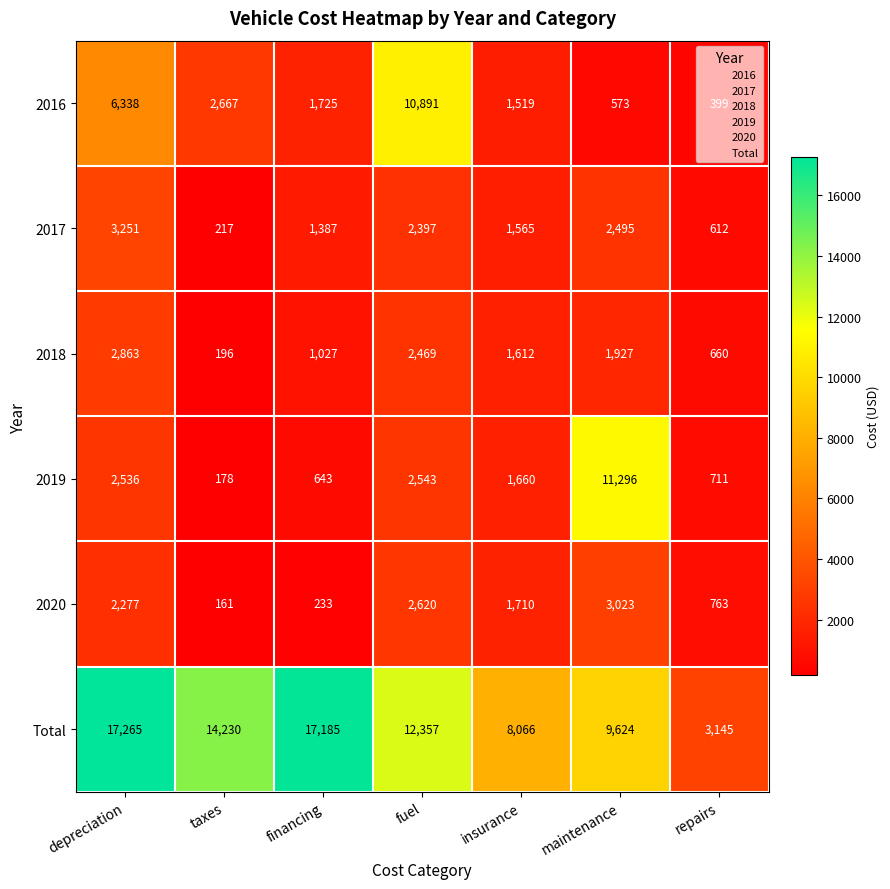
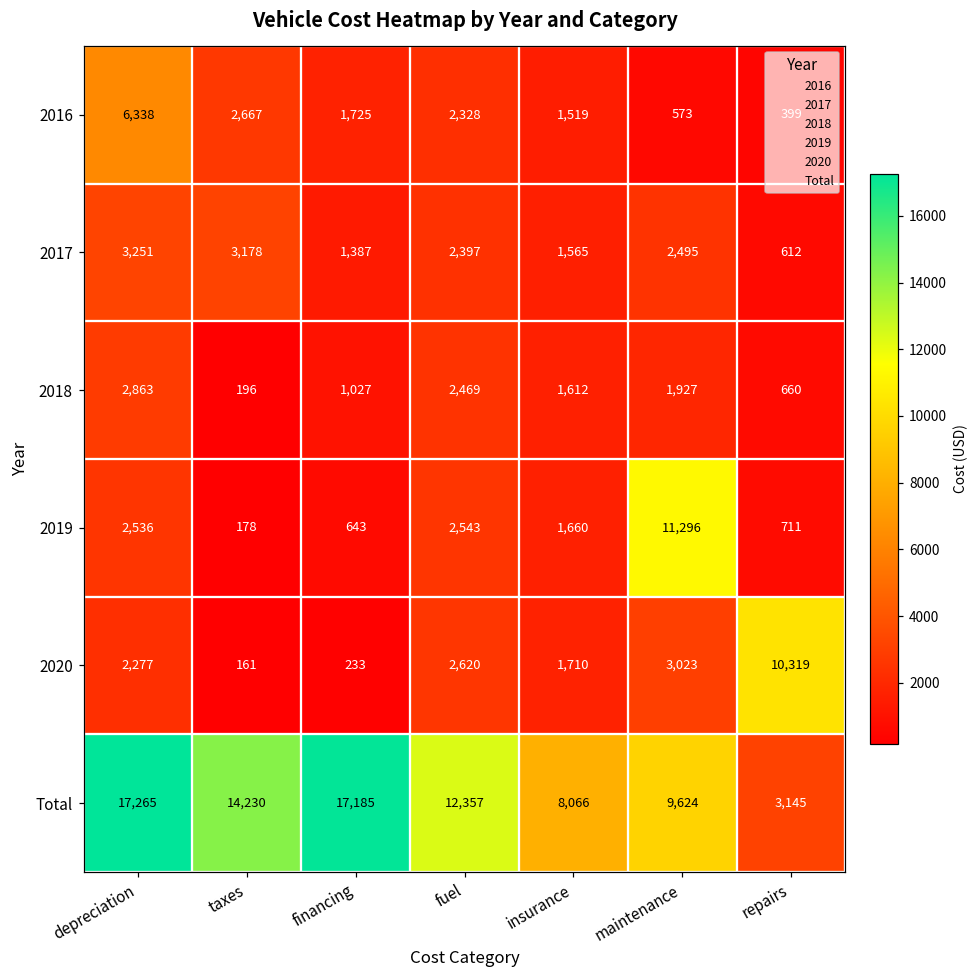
  {
    "2016": {
      "depreciation": "6,338",
      "taxes": "2,667",
      "financing": "1,725",
-     "fuel": "10,891",
+     "fuel": "2,328",
      "insurance": "1,519",
      "maintenance": "573"
    },
    "2017": {
      "depreciation": "3,251",
-     "taxes": "217",
+     "taxes": "3,178",
      "financing": "1,387",
      "fuel": "2,397",
      "insurance": "1,565",
      "maintenance": "2,495",
      "repairs": "612"
    },
    "2018": {
      "depreciation": "2,863",
      "taxes": "196",
      "financing": "1,027",
      "fuel": "2,469",
      "insurance": "1,612",
      "maintenance": "1,927",
      "repairs": "660"
    },
    "2019": {
      "depreciation": "2,536",
      "taxes": "178",
      "financing": "643",
      "fuel": "2,543",
      "insurance": "1,660",
      "maintenance": "11,296",
      "repairs": "711"
    },
    "2020": {
      "depreciation": "2,277",
      "taxes": "161",
      "financing": "233",
      "fuel": "2,620",
      "insurance": "1,710",
      "maintenance": "3,023",
-     "repairs": "763"
+     "repairs": "10,319"
    },
    "Total": {
      "depreciation": "17,265",
      "taxes": "14,230",
      "financing": "17,185",
      "fuel": "12,357",
      "insurance": "8,066",
      "maintenance": "9,624",
      "repairs": "3,145"
    }
  }
